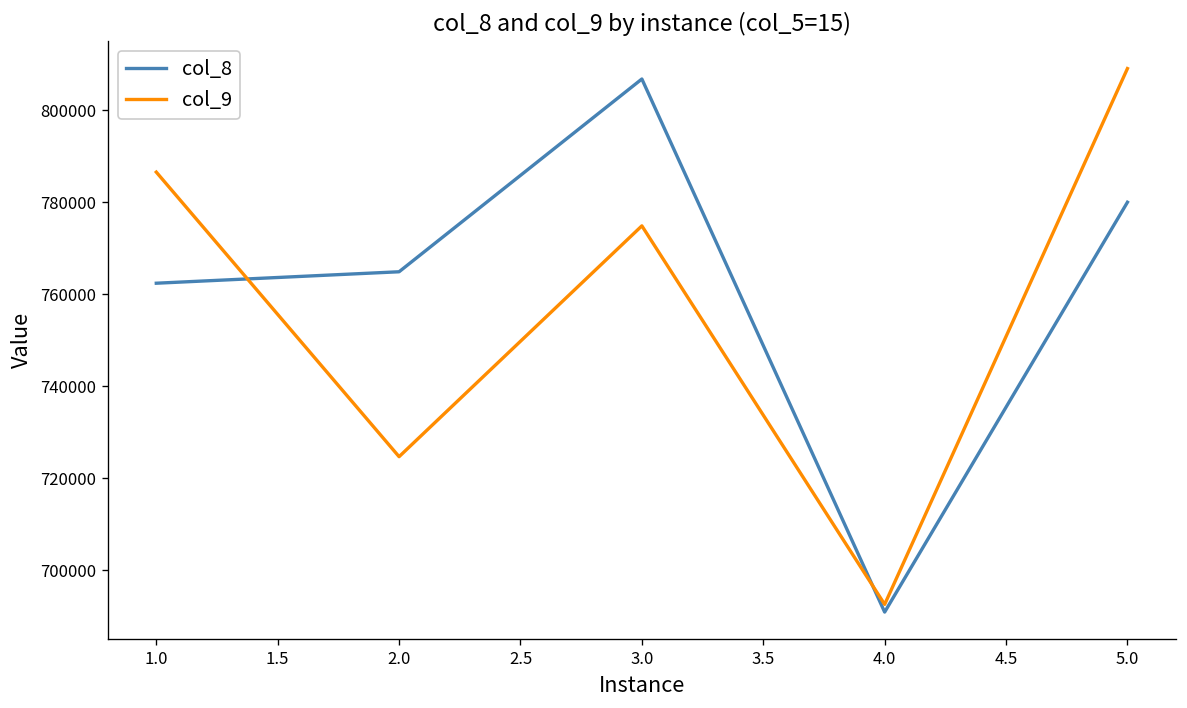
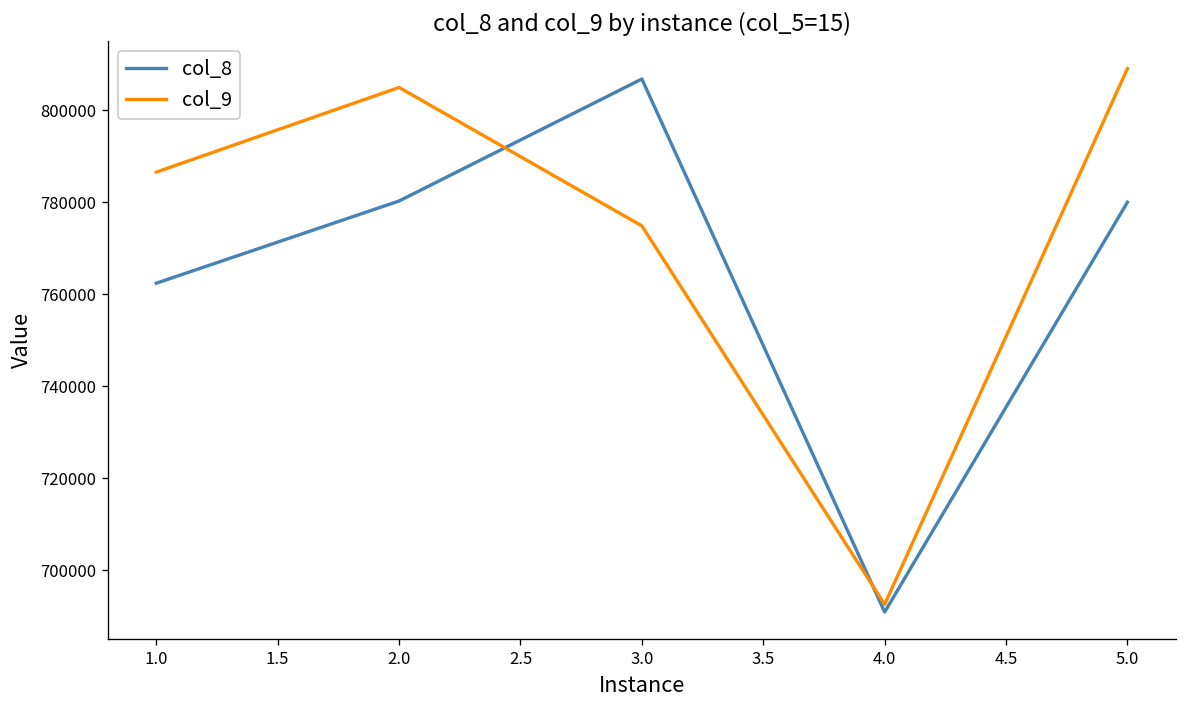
  {
    "col_8": {
      "1.0": 762000,
-     "2.0": 765000,
+     "2.0": 780000,
      "3.0": 807000,
      "4.0": 691000,
      "5.0": 780000
    },
    "col_9": {
      "1.0": 787000,
-     "2.0": 725000,
+     "2.0": 805000,
      "3.0": 775000,
      "4.0": 693000,
      "5.0": 809000
    }
  }
